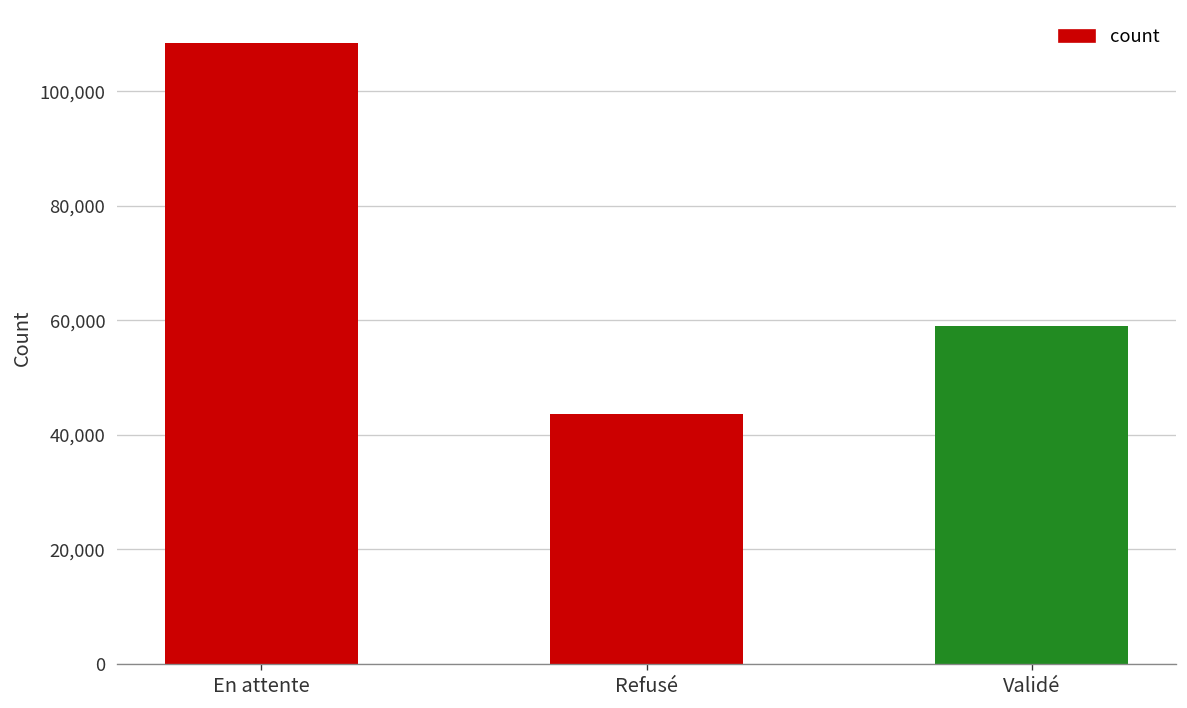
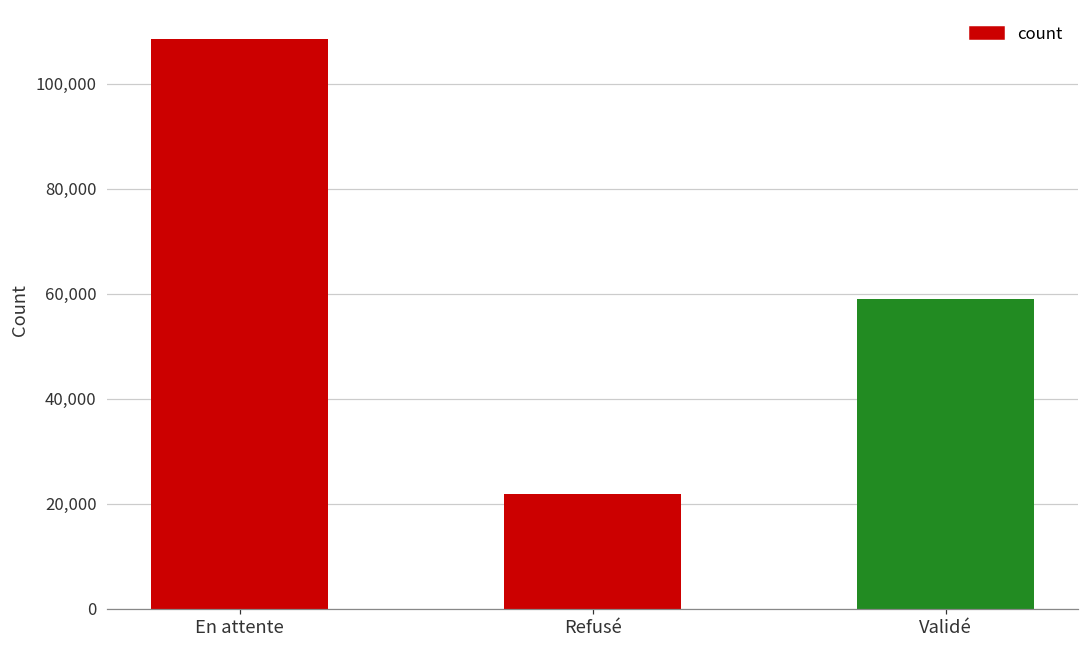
  {
    "En attente": "108,000",
-   "Refusé": "44,000",
+   "Refusé": "22,000",
    "Validé": "59,000"
  }
